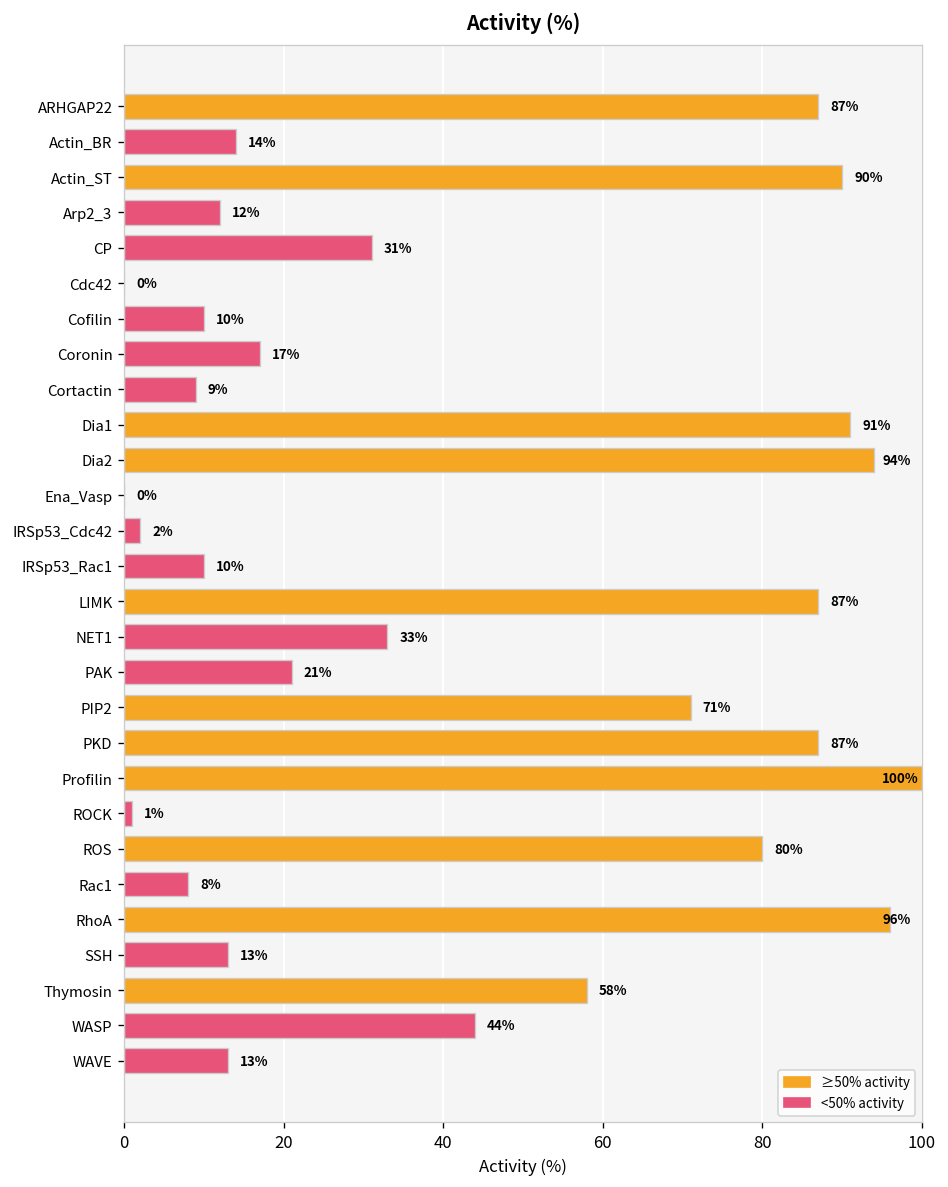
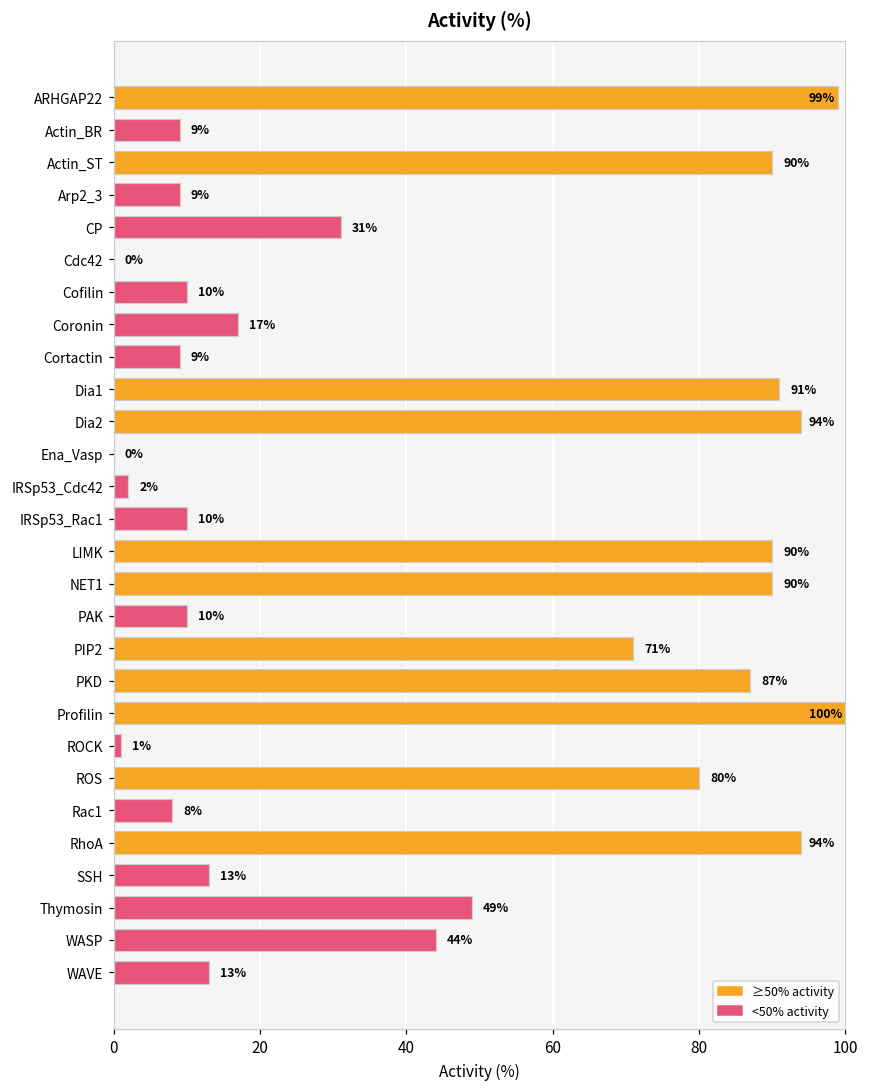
  {
-   "ARHGAP22": "87%",
-   "Actin_BR": "14%",
+   "ARHGAP22": "99%",
+   "Actin_BR": "9%",
    "Actin_ST": "90%",
-   "Arp2_3": "12%",
+   "Arp2_3": "9%",
    "CP": "31%",
    "Cdc42": "0%",
    "Cofilin": "10%",
    "Coronin": "17%",
    "Cortactin": "9%",
    "Dia1": "91%",
    "Dia2": "94%",
    "Ena_Vasp": "0%",
    "IRSp53_Cdc42": "2%",
    "IRSp53_Rac1": "10%",
-   "LIMK": "87%",
-   "NET1": "33%",
-   "PAK": "21%",
+   "LIMK": "90%",
+   "NET1": "90%",
+   "PAK": "10%",
    "PIP2": "71%",
    "PKD": "87%",
    "Profilin": "100%",
    "ROCK": "1%",
    "ROS": "80%",
    "Rac1": "8%",
-   "RhoA": "96%",
+   "RhoA": "94%",
    "SSH": "13%",
-   "Thymosin": "58%",
+   "Thymosin": "49%",
    "WASP": "44%",
    "WAVE": "13%"
  }
